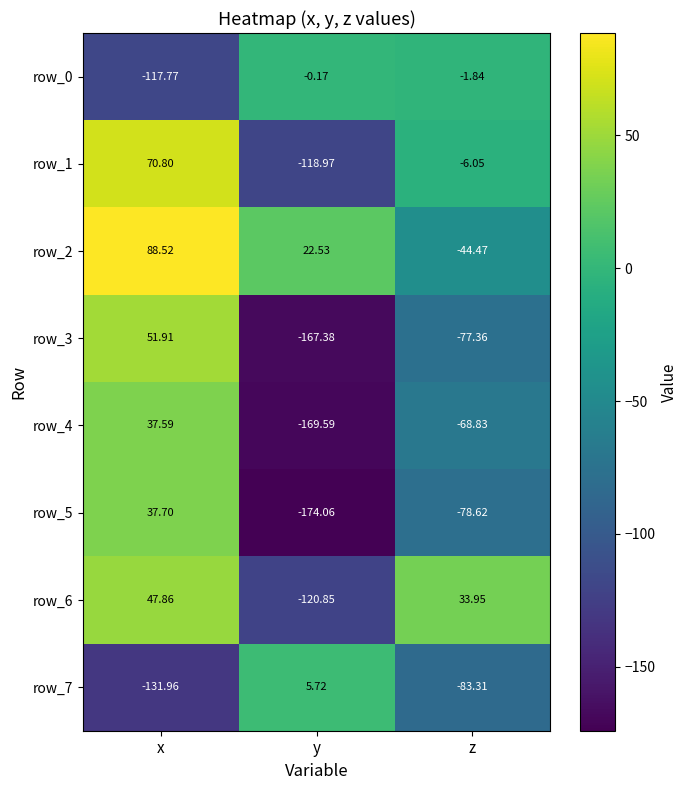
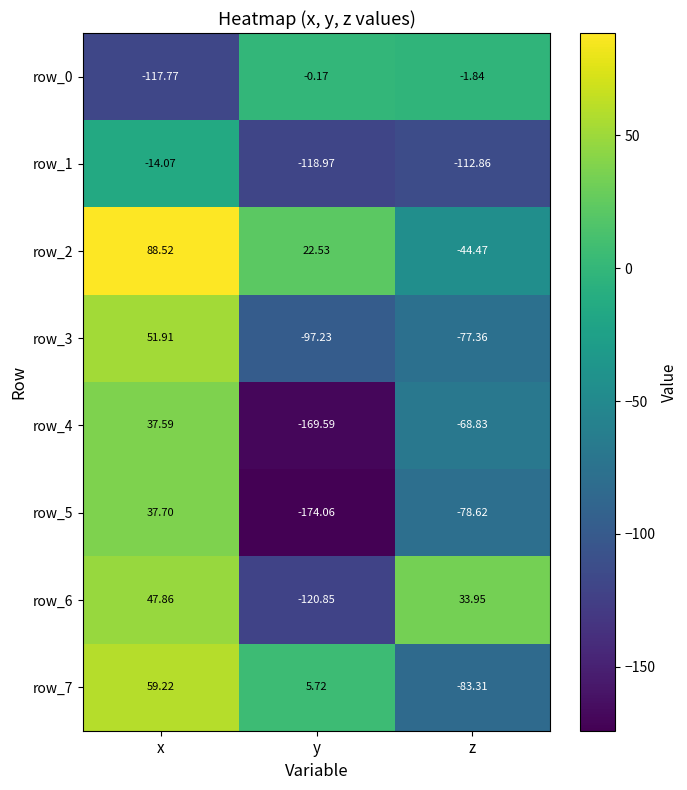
  {
    "row_0": {
      "x": -117.77,
      "y": -0.17,
      "z": -1.84
    },
    "row_1": {
-     "x": 70.80,
+     "x": -14.07,
      "y": -118.97,
-     "z": -6.05
+     "z": -112.86
    },
    "row_2": {
      "x": 88.52,
      "y": 22.53,
      "z": -44.47
    },
    "row_3": {
      "x": 51.91,
-     "y": -167.38,
+     "y": -97.23,
      "z": -77.36
    },
    "row_4": {
      "x": 37.59,
      "y": -169.59,
      "z": -68.83
    },
    "row_5": {
      "x": 37.70,
      "y": -174.06,
      "z": -78.62
    },
    "row_6": {
      "x": 47.86,
      "y": -120.85,
      "z": 33.95
    },
    "row_7": {
-     "x": -131.96,
+     "x": 59.22,
      "y": 5.72,
      "z": -83.31
    }
  }
